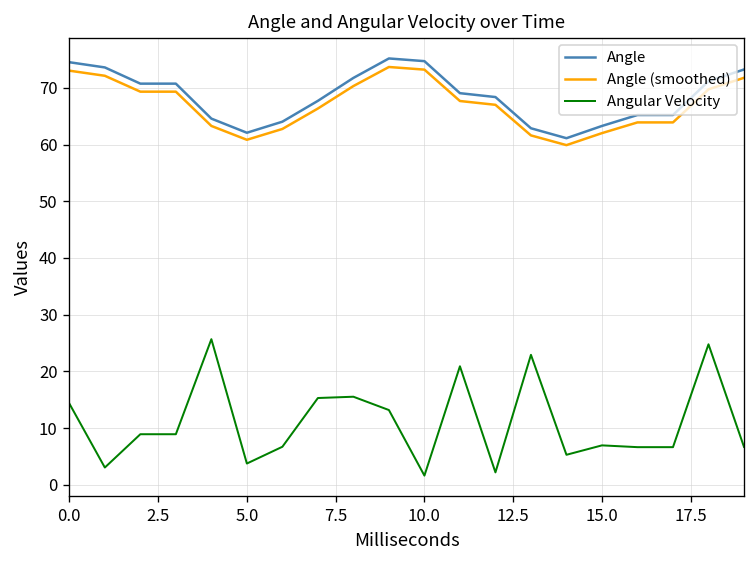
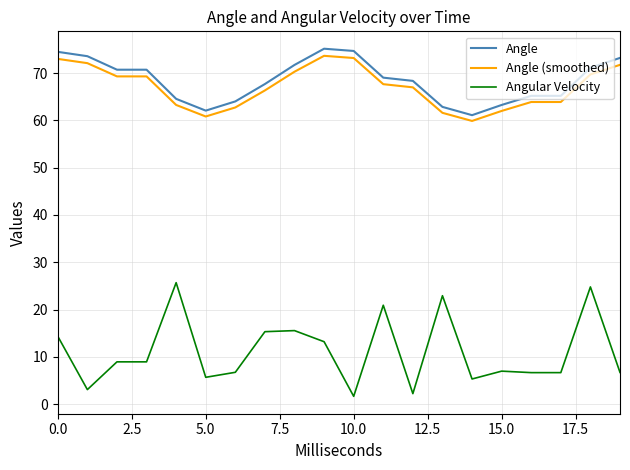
  {
    "Angle": {
      "0.0": 75,
      "5.0": 62,
      "10.0": 75,
      "15.0": 63
    },
    "Angle (smoothed)": {
      "0.0": 73,
      "5.0": 61,
      "10.0": 73,
      "15.0": 62
    },
    "Angular Velocity": {
      "0.0": 14,
-     "5.0": 4,
+     "5.0": 6,
      "10.0": 2,
      "15.0": 7
    }
  }
